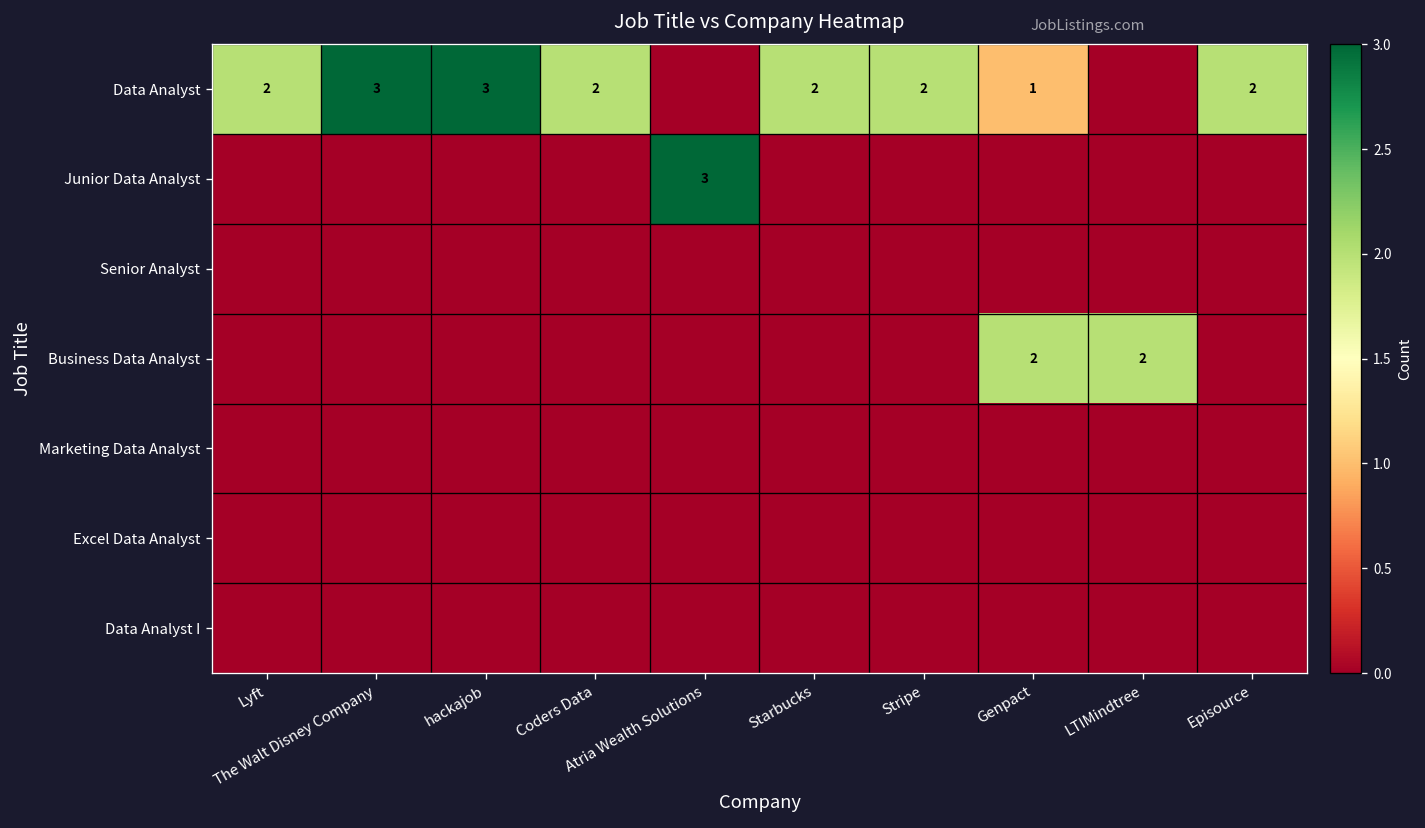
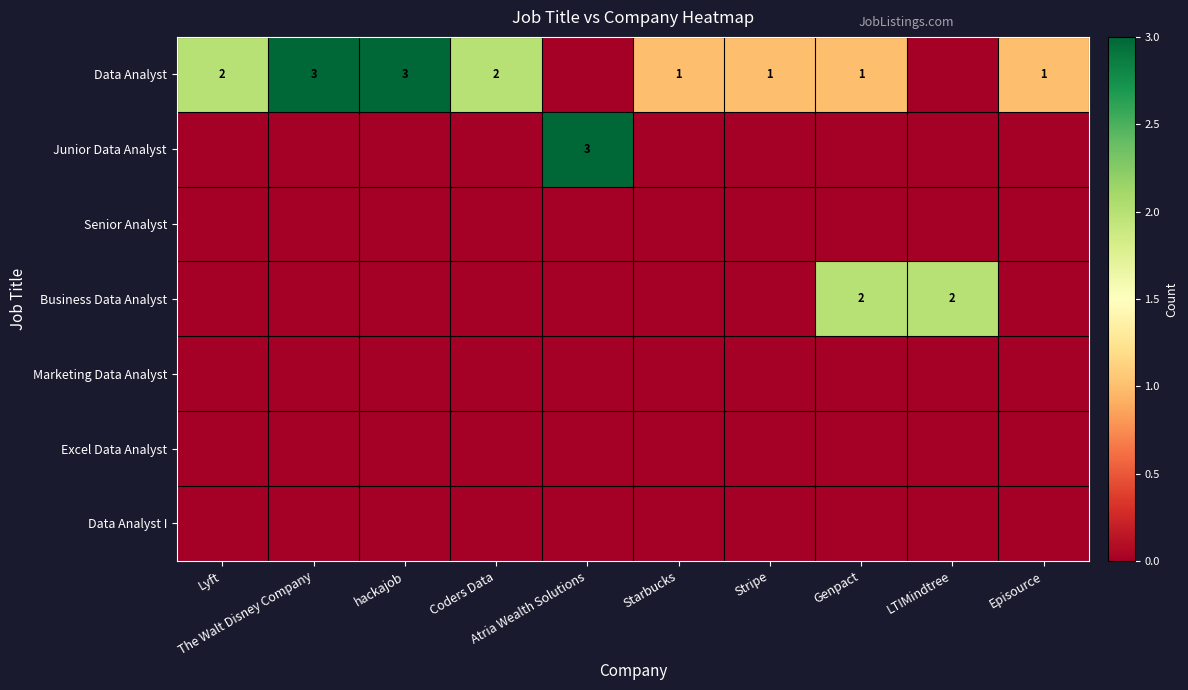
  {
    "Data Analyst": {
      "Lyft": 2,
      "The Walt Disney Company": 3,
      "hackajob": 3,
      "Coders Data": 2,
-     "Starbucks": 2,
-     "Stripe": 2,
+     "Starbucks": 1,
+     "Stripe": 1,
      "Genpact": 1,
-     "Episource": 2
+     "Episource": 1
    },
    "Junior Data Analyst": {
      "Atria Wealth Solutions": 3
    },
    "Business Data Analyst": {
      "Genpact": 2,
      "LTIMindtree": 2
    }
  }
